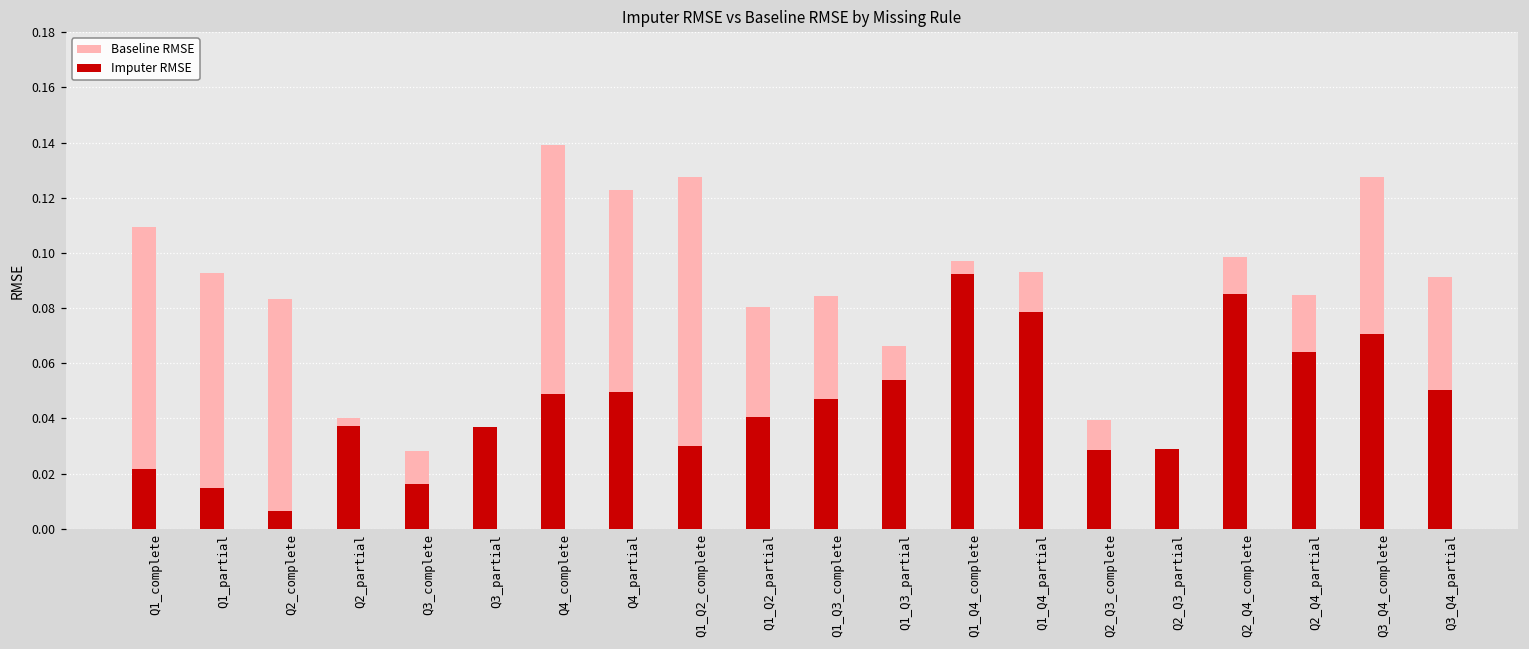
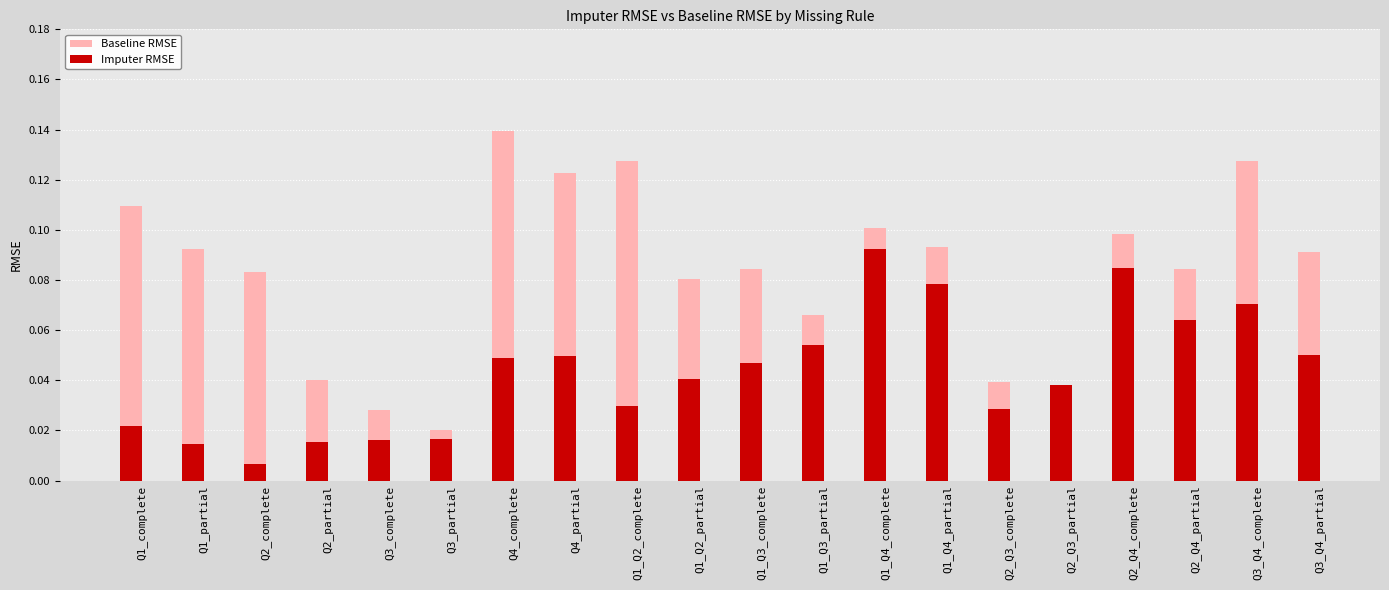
  {
    "Baseline RMSE": {
      "Q1_complete": 0.109,
      "Q1_partial": 0.093,
      "Q2_complete": 0.083,
      "Q2_partial": 0.040,
      "Q3_complete": 0.028,
      "Q4_complete": 0.139,
      "Q4_partial": 0.123,
      "Q1_Q2_complete": 0.127,
      "Q1_Q2_partial": 0.080,
      "Q1_Q3_complete": 0.084,
      "Q1_Q3_partial": 0.066,
-     "Q1_Q4_complete": 0.097,
+     "Q1_Q4_complete": 0.101,
      "Q1_Q4_partial": 0.093,
      "Q2_Q3_complete": 0.040,
      "Q2_Q4_complete": 0.098,
      "Q2_Q4_partial": 0.085,
      "Q3_Q4_complete": 0.127,
      "Q3_Q4_partial": 0.091
    },
    "Imputer RMSE": {
-     "Q2_partial": 0.037,
-     "Q3_partial": 0.037,
-     "Q2_Q3_partial": 0.029
+     "Q2_partial": 0.015,
+     "Q3_partial": 0.017,
+     "Q2_Q3_partial": 0.038
    }
  }
